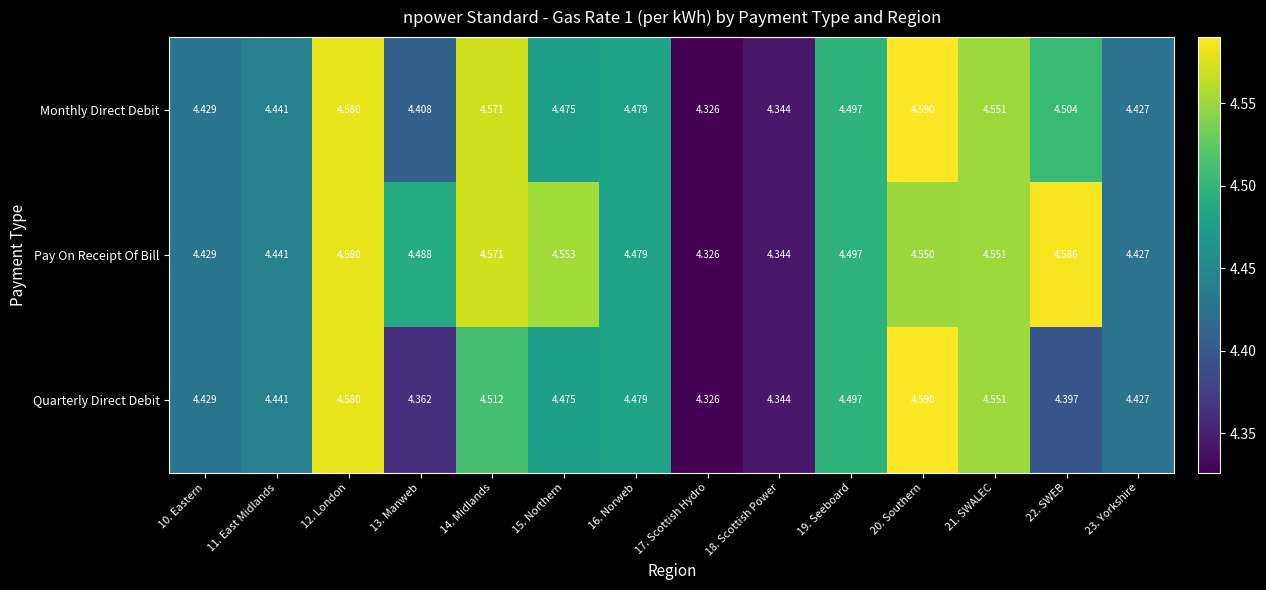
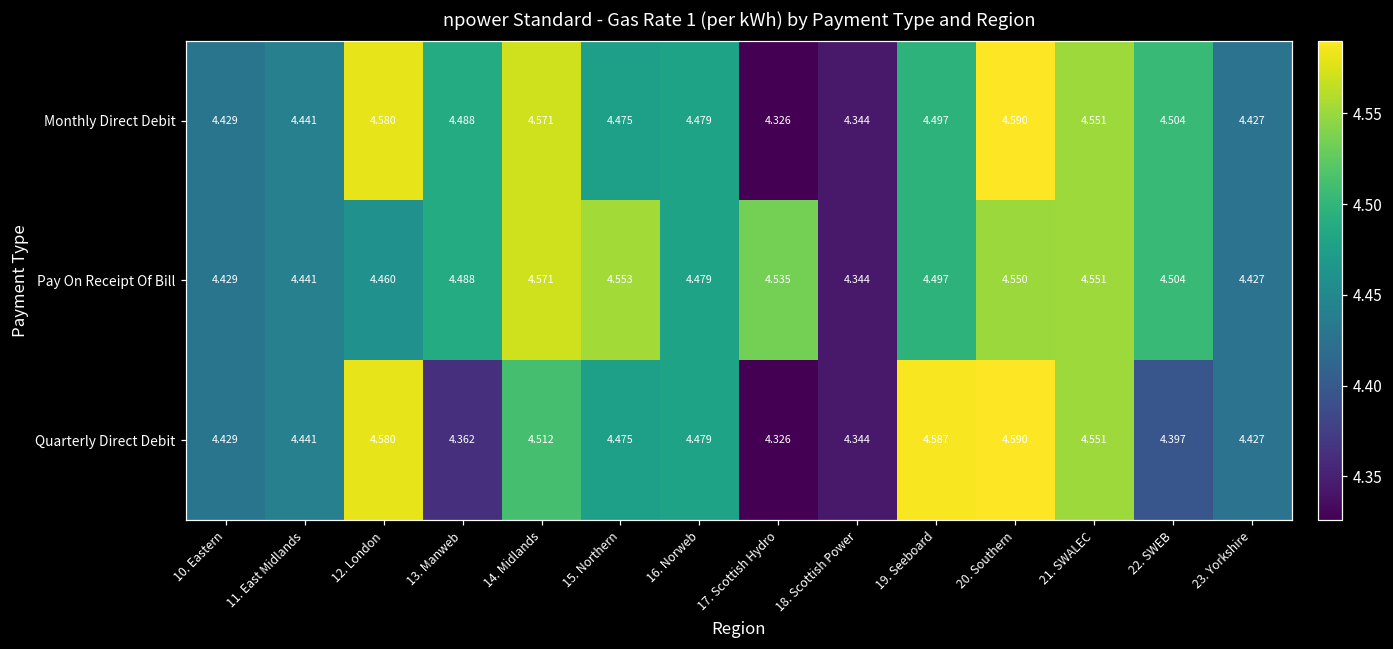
  {
    "Monthly Direct Debit": {
      "10. Eastern": 4.429,
      "11. East Midlands": 4.441,
      "12. London": 4.580,
-     "13. Manweb": 4.408,
+     "13. Manweb": 4.488,
      "14. Midlands": 4.571,
      "15. Northern": 4.475,
      "16. Norweb": 4.479,
      "17. Scottish Hydro": 4.326,
      "18. Scottish Power": 4.344,
      "19. Seeboard": 4.497,
      "20. Southern": 4.590,
      "21. SWALEC": 4.551,
      "22. SWEB": 4.504,
      "23. Yorkshire": 4.427
    },
    "Pay On Receipt Of Bill": {
      "10. Eastern": 4.429,
      "11. East Midlands": 4.441,
-     "12. London": 4.580,
+     "12. London": 4.460,
      "13. Manweb": 4.488,
      "14. Midlands": 4.571,
      "15. Northern": 4.553,
      "16. Norweb": 4.479,
-     "17. Scottish Hydro": 4.326,
+     "17. Scottish Hydro": 4.535,
      "18. Scottish Power": 4.344,
      "19. Seeboard": 4.497,
      "20. Southern": 4.550,
      "21. SWALEC": 4.551,
-     "22. SWEB": 4.586,
+     "22. SWEB": 4.504,
      "23. Yorkshire": 4.427
    },
    "Quarterly Direct Debit": {
      "10. Eastern": 4.429,
      "11. East Midlands": 4.441,
      "12. London": 4.580,
      "13. Manweb": 4.362,
      "14. Midlands": 4.512,
      "15. Northern": 4.475,
      "16. Norweb": 4.479,
      "17. Scottish Hydro": 4.326,
      "18. Scottish Power": 4.344,
-     "19. Seeboard": 4.497,
+     "19. Seeboard": 4.587,
      "20. Southern": 4.590,
      "21. SWALEC": 4.551,
      "22. SWEB": 4.397,
      "23. Yorkshire": 4.427
    }
  }
